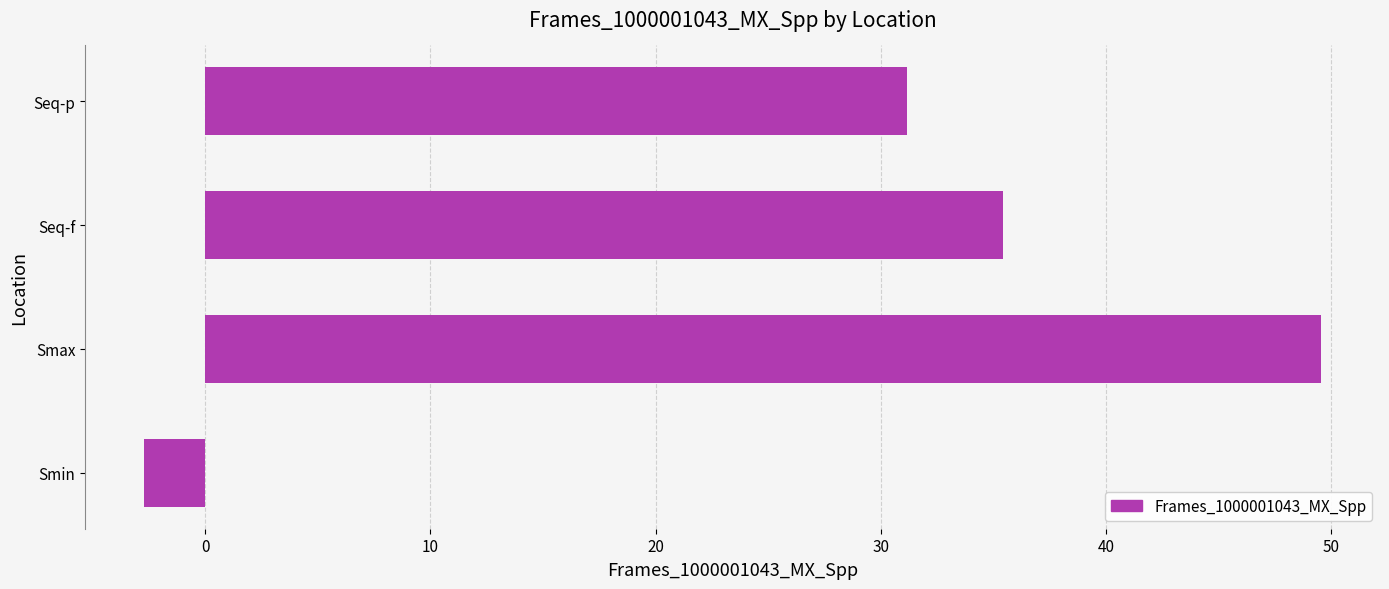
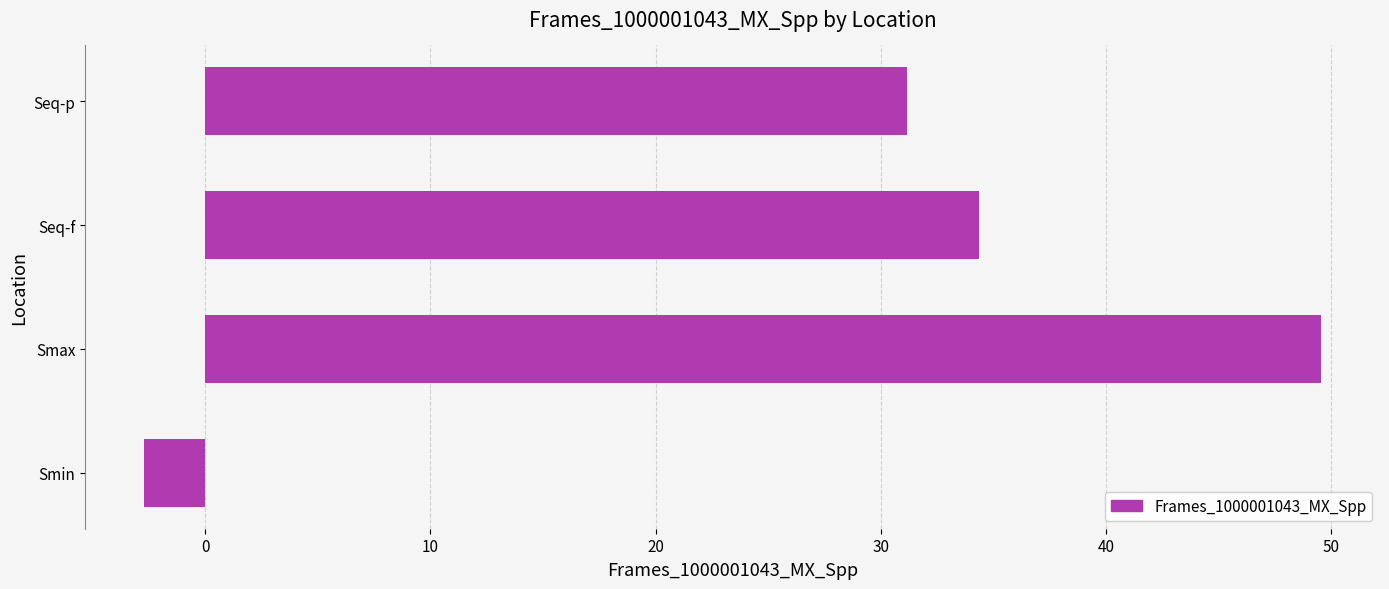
  {
    "Seq-p": 31.1,
-   "Seq-f": 35.4,
+   "Seq-f": 34.4,
    "Smax": 49.6,
    "Smin": -2.7
  }
